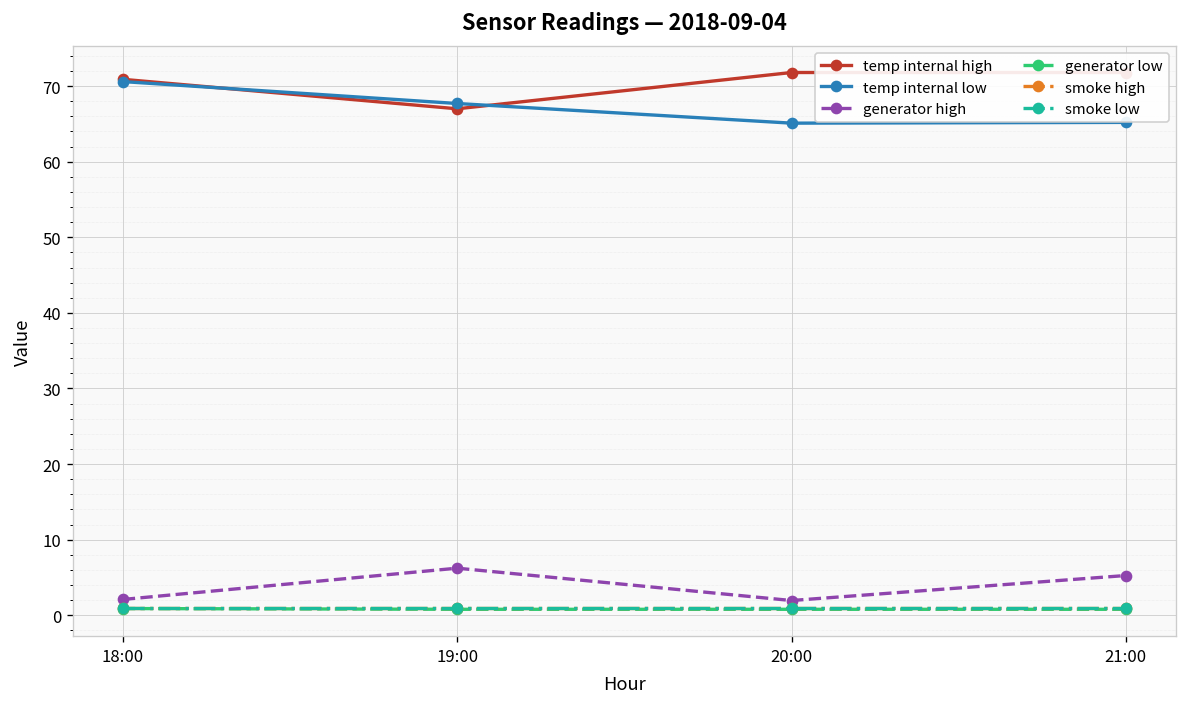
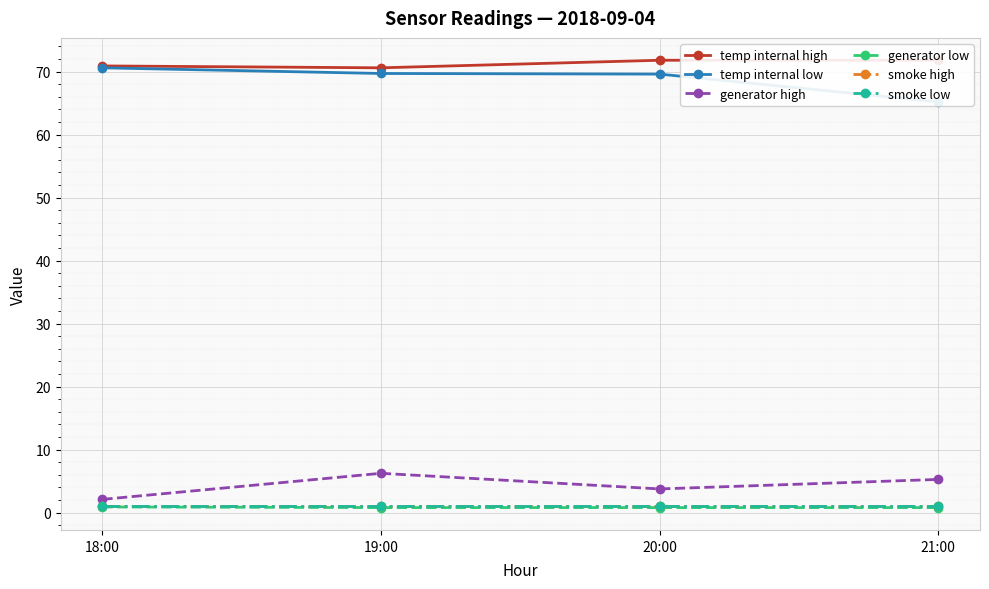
  {
    "temp internal high": {
-     "19:00": 67,
+     "19:00": 71,
      "20:00": 72
    },
    "temp internal low": {
-     "19:00": 68,
-     "20:00": 65
+     "19:00": 70,
+     "20:00": 70
    },
    "generator high": {
      "18:00": 2,
      "19:00": 6,
-     "20:00": 2,
+     "20:00": 4,
      "21:00": 5
    }
  }
